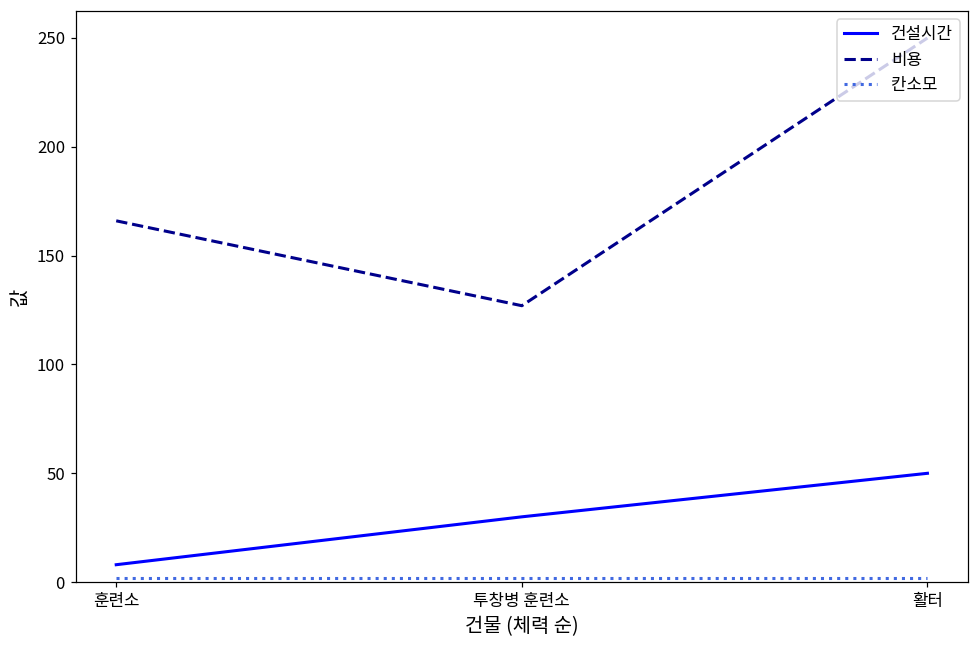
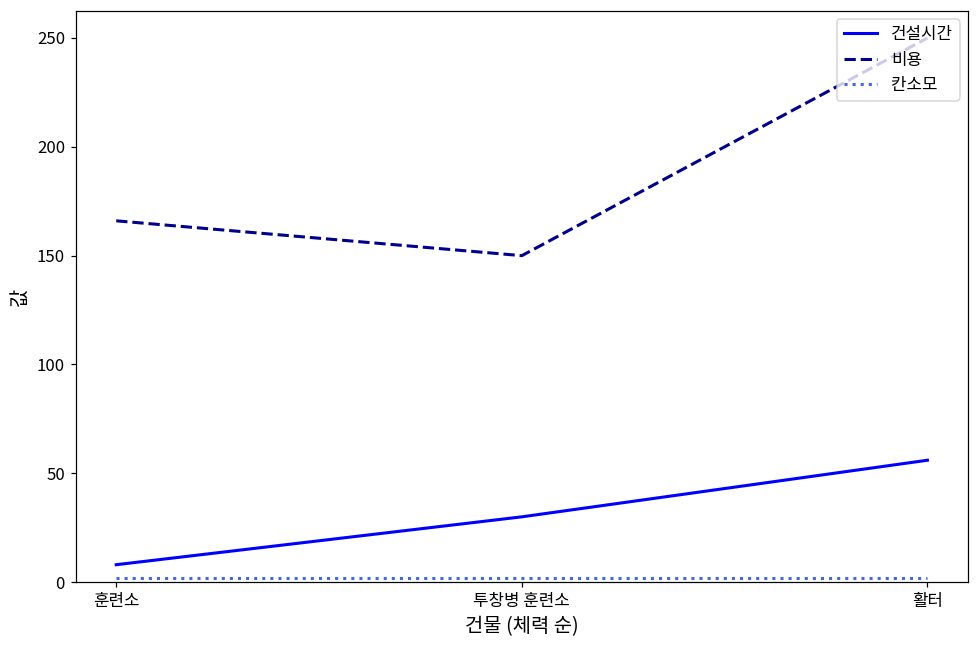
  {
    "건설시간": {
      "훈련소": 8,
      "투창병 훈련소": 30,
-     "활터": 50
+     "활터": 56
    },
    "비용": {
      "훈련소": 166,
-     "투창병 훈련소": 127
+     "투창병 훈련소": 150
    },
    "칸소모": {
      "훈련소": 2,
      "투창병 훈련소": 2,
      "활터": 2
    }
  }
